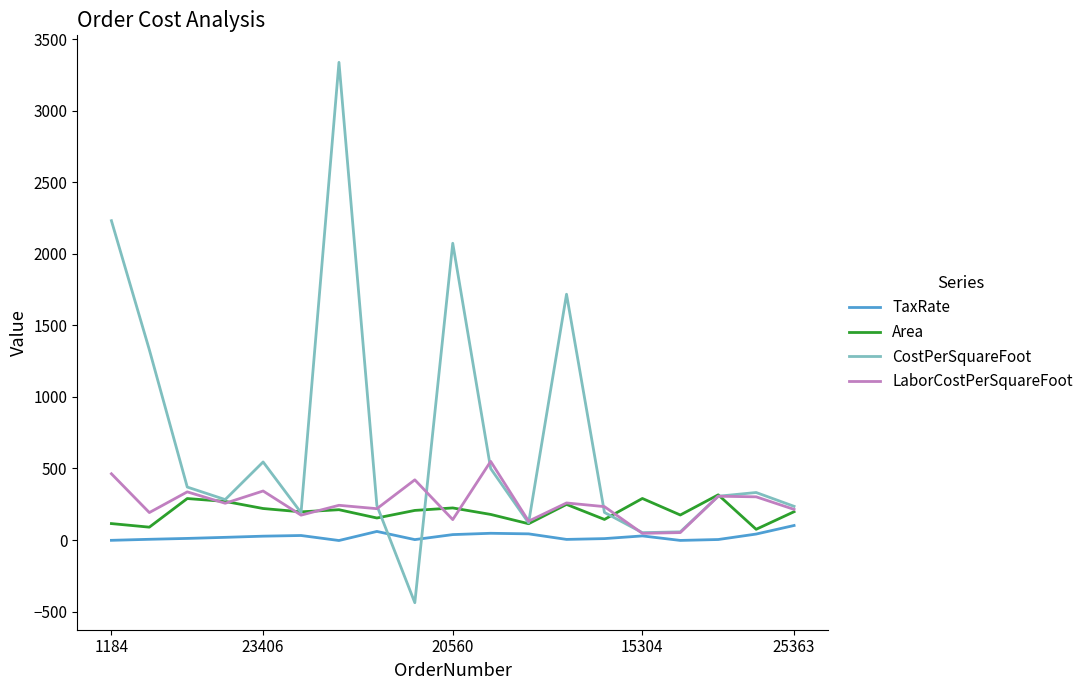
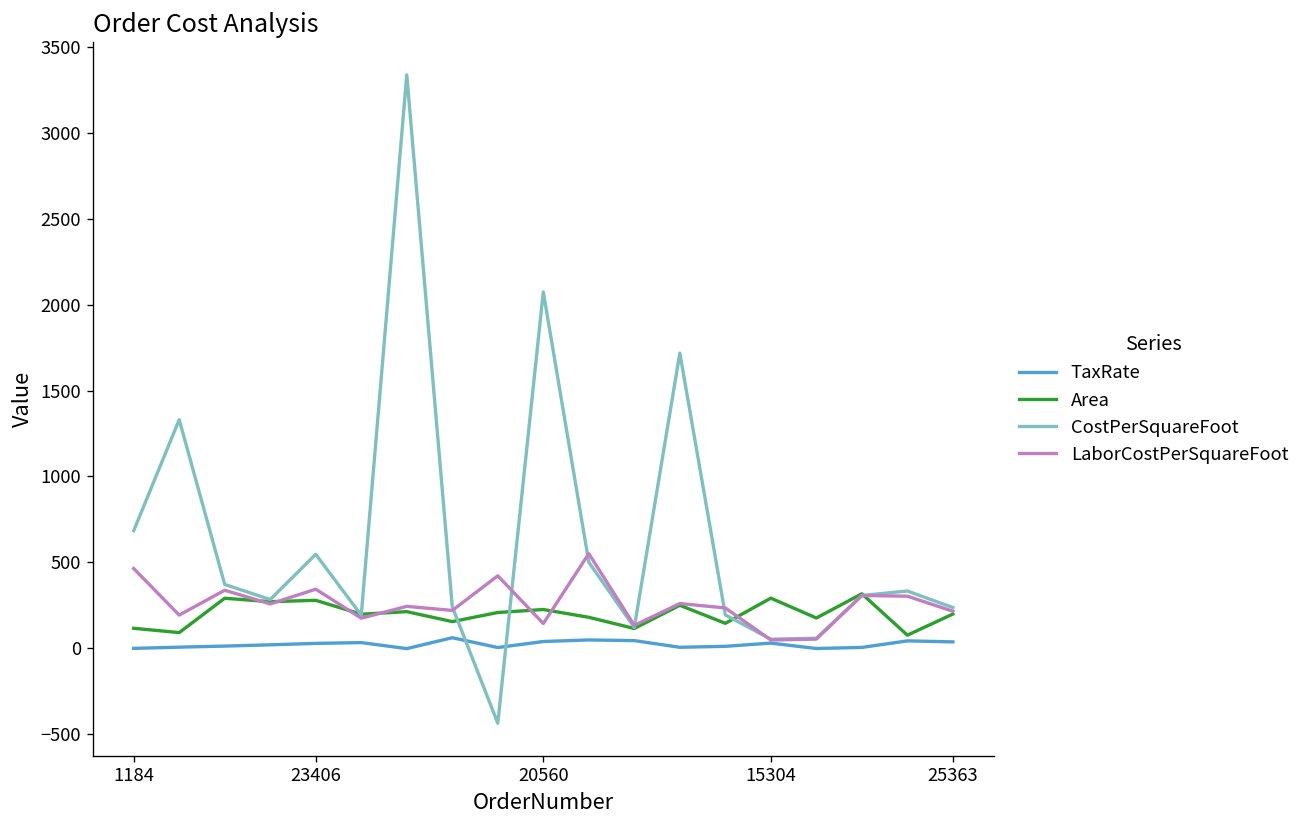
  {
    "TaxRate": {
      "1184": 0,
      "23406": 30,
      "20560": 40,
      "15304": 30,
-     "25363": 100
+     "25363": 40
    },
    "Area": {
      "1184": 120,
-     "23406": 220,
+     "23406": 280,
      "20560": 220,
      "15304": 290
    },
    "CostPerSquareFoot": {
-     "1184": 2230,
+     "1184": 680,
      "23406": 550,
      "20560": 2070,
      "25363": 240
    },
    "LaborCostPerSquareFoot": {
      "1184": 460,
      "23406": 340,
      "20560": 140
    }
  }
